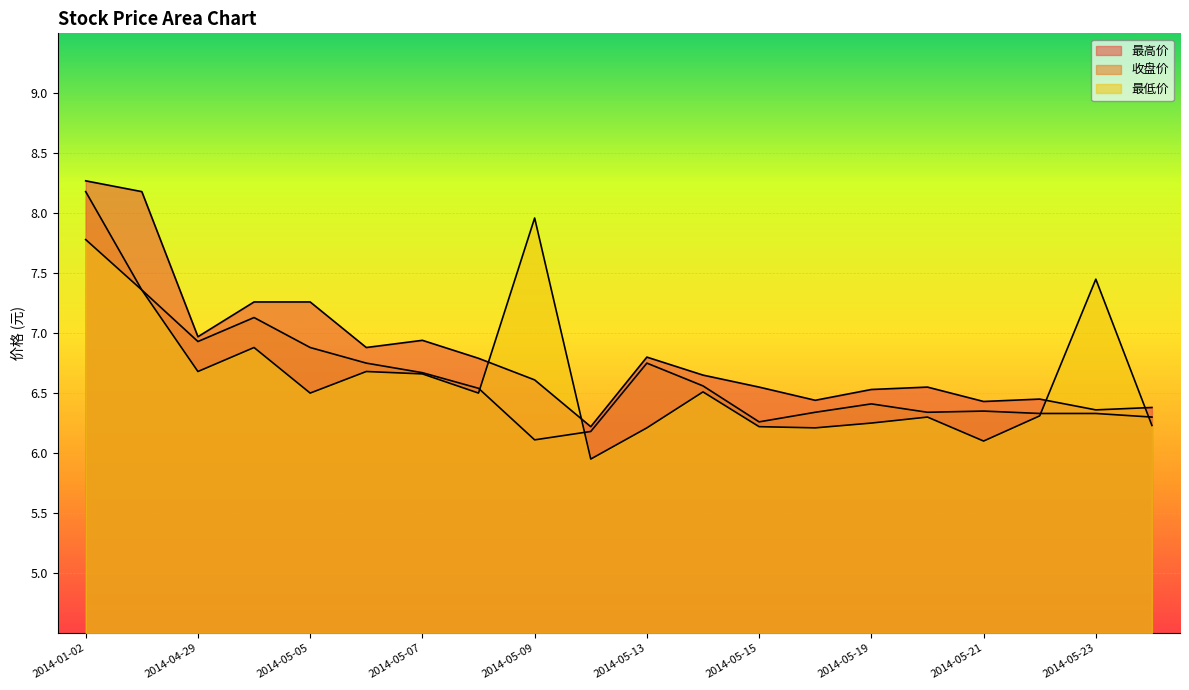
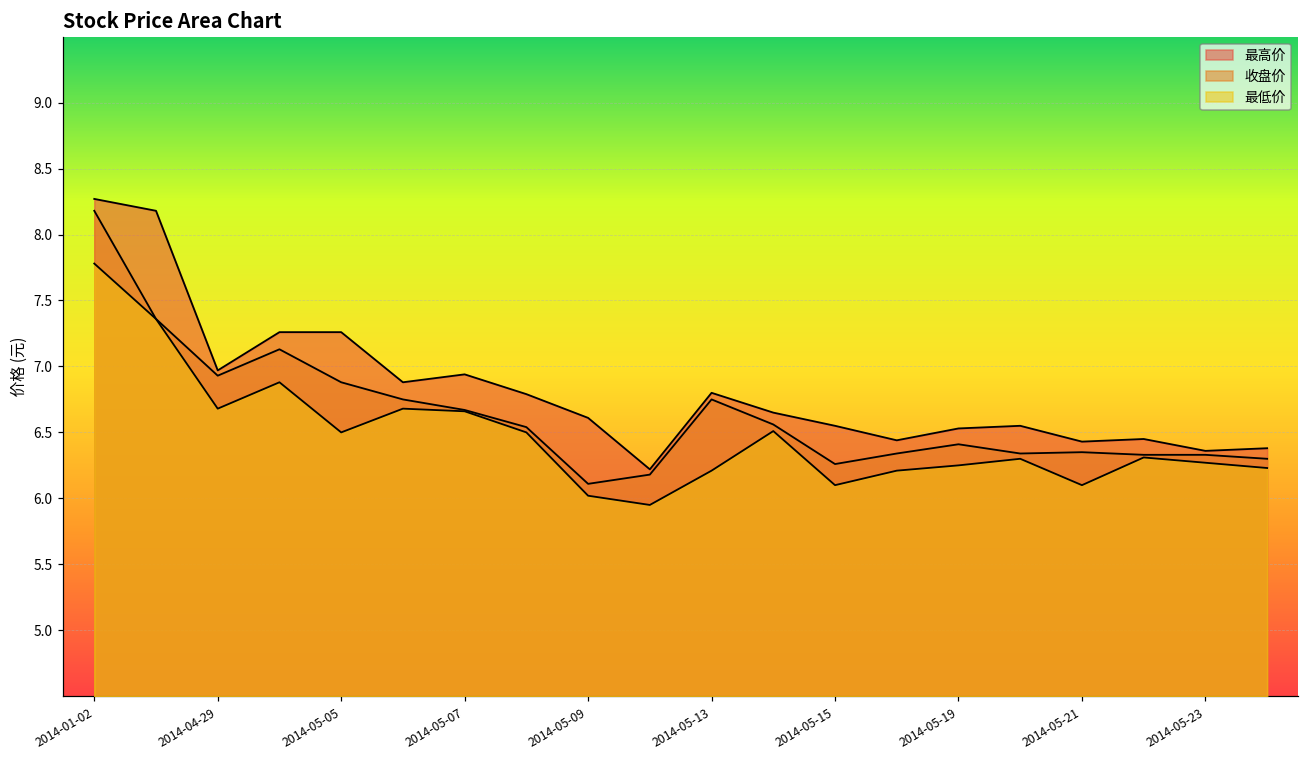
  {
    "最低价": {
      "2014-01-02": 7.78,
      "2014-04-29": 6.68,
      "2014-05-05": 6.50,
-     "2014-05-09": 7.96,
+     "2014-05-09": 6.02,
      "2014-05-13": 6.21,
-     "2014-05-15": 6.22,
+     "2014-05-15": 6.10,
      "2014-05-19": 6.25,
      "2014-05-21": 6.10,
-     "2014-05-23": 7.45
+     "2014-05-23": 6.27
    }
  }
